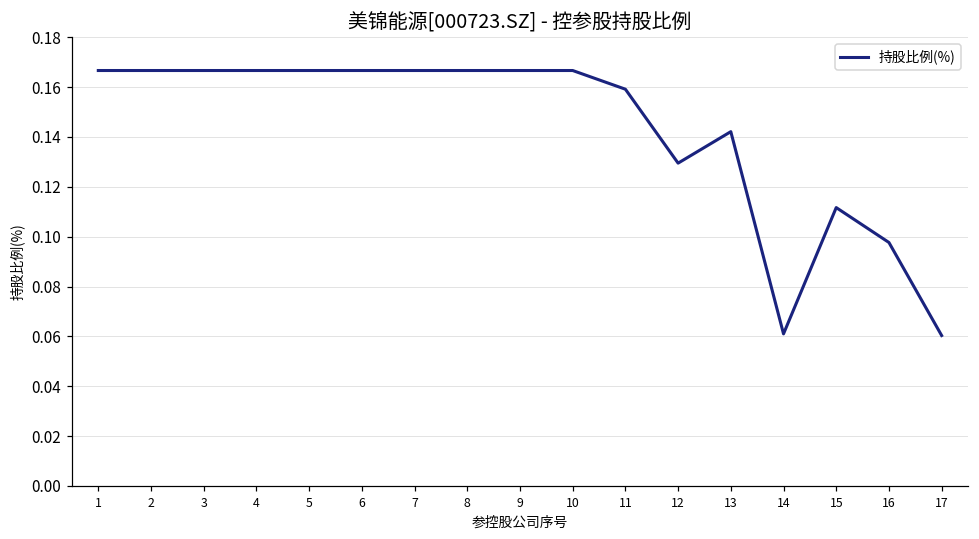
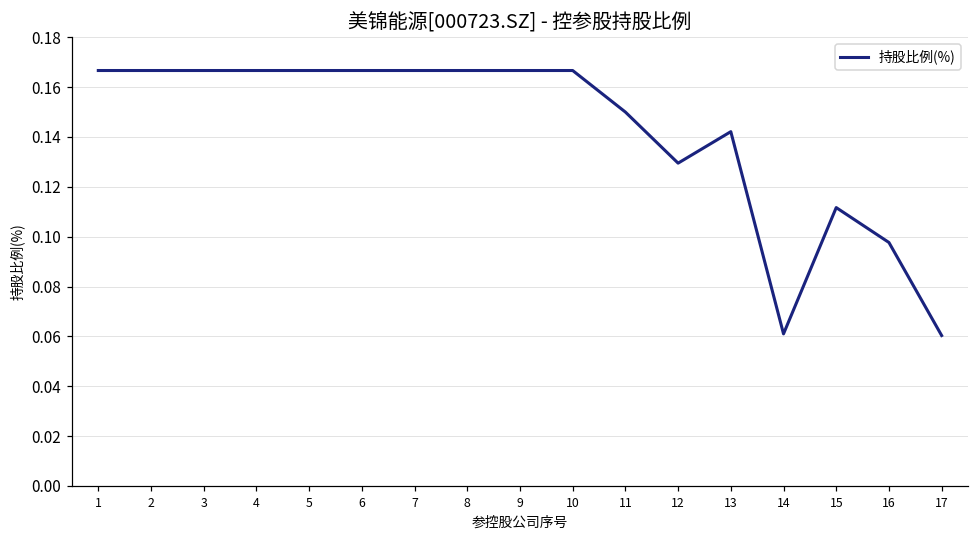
  {
    "1": 0.167,
    "2": 0.167,
    "3": 0.167,
    "4": 0.167,
    "5": 0.167,
    "6": 0.167,
    "7": 0.167,
    "8": 0.167,
    "9": 0.167,
    "10": 0.167,
-   "11": 0.159,
+   "11": 0.150,
    "12": 0.130,
    "13": 0.142,
    "14": 0.061,
    "15": 0.112,
    "16": 0.098,
    "17": 0.060
  }
